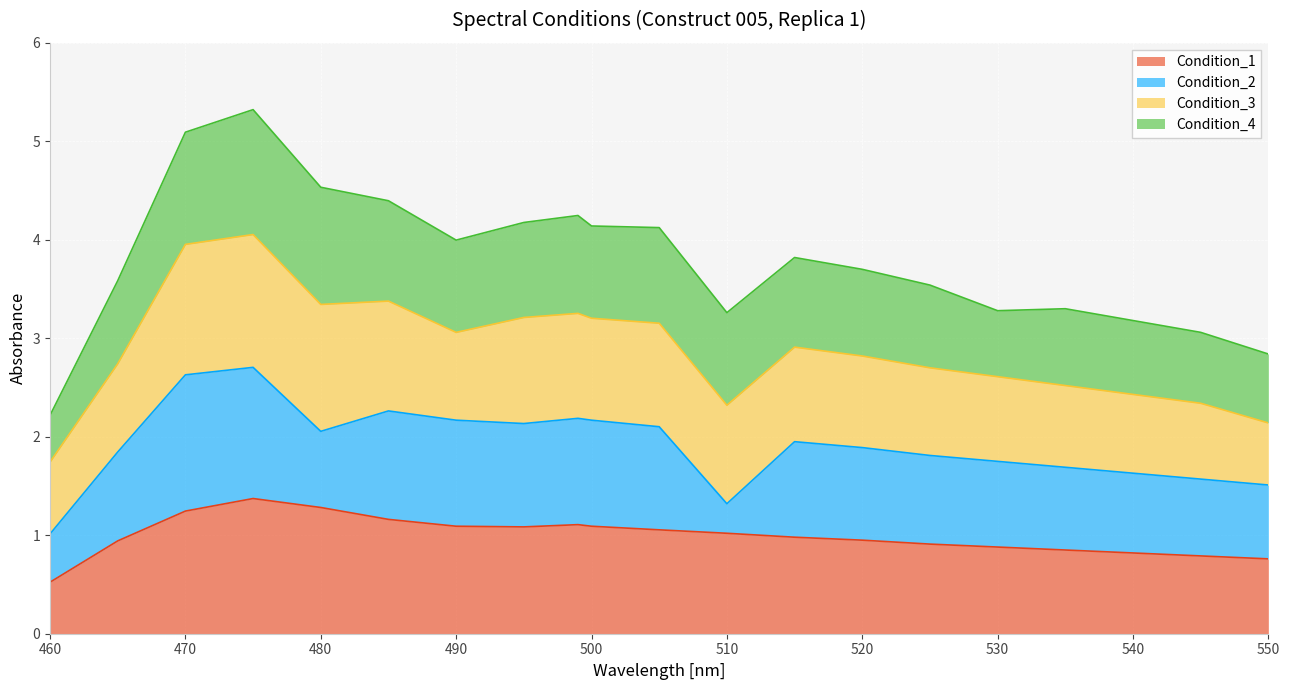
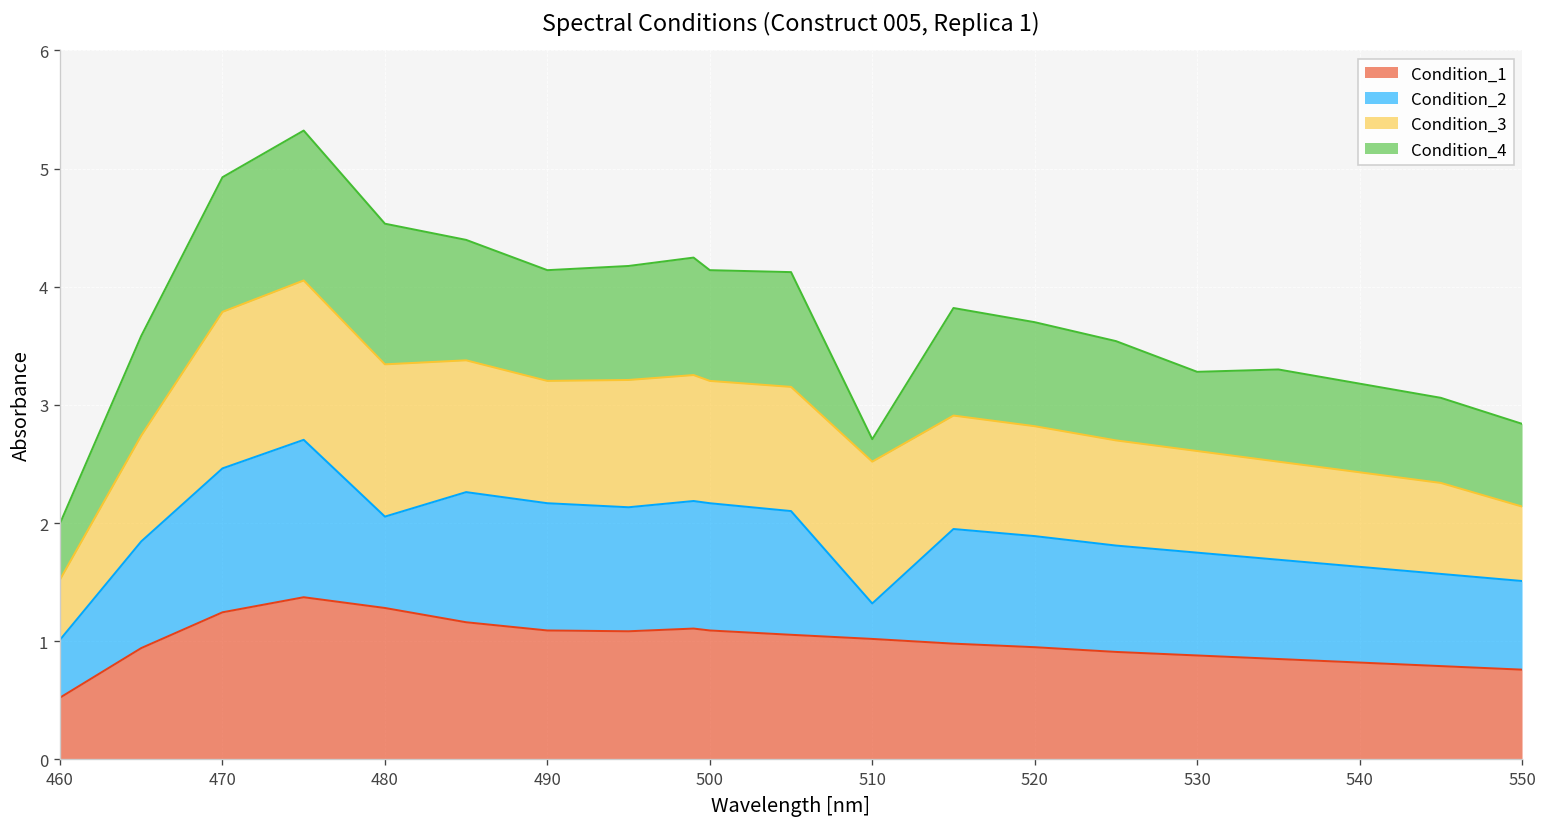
  {
    "Condition_1": {
      "460": 0.5,
      "470": 1.2,
      "480": 1.3,
      "490": 1.1,
      "500": 1.1,
      "510": 1.0,
      "520": 1.0,
      "530": 0.9,
      "540": 0.8,
      "550": 0.8
    },
    "Condition_2": {
      "460": 0.5,
-     "470": 1.4,
+     "470": 1.2,
      "480": 0.8,
      "490": 1.1,
      "500": 1.1,
      "510": 0.3,
      "520": 0.9,
      "530": 0.9,
      "540": 0.8,
      "550": 0.8
    },
    "Condition_3": {
-     "460": 0.7,
+     "460": 0.5,
      "470": 1.3,
      "480": 1.3,
-     "490": 0.9,
+     "490": 1.0,
      "500": 1.0,
-     "510": 1.0,
+     "510": 1.2,
      "520": 0.9,
      "530": 0.9,
      "540": 0.8,
      "550": 0.6
    },
    "Condition_4": {
      "460": 0.5,
      "470": 1.1,
      "480": 1.2,
      "490": 0.9,
      "500": 0.9,
-     "510": 0.9,
+     "510": 0.2,
      "520": 0.9,
      "530": 0.7,
      "540": 0.8,
      "550": 0.7
    }
  }
